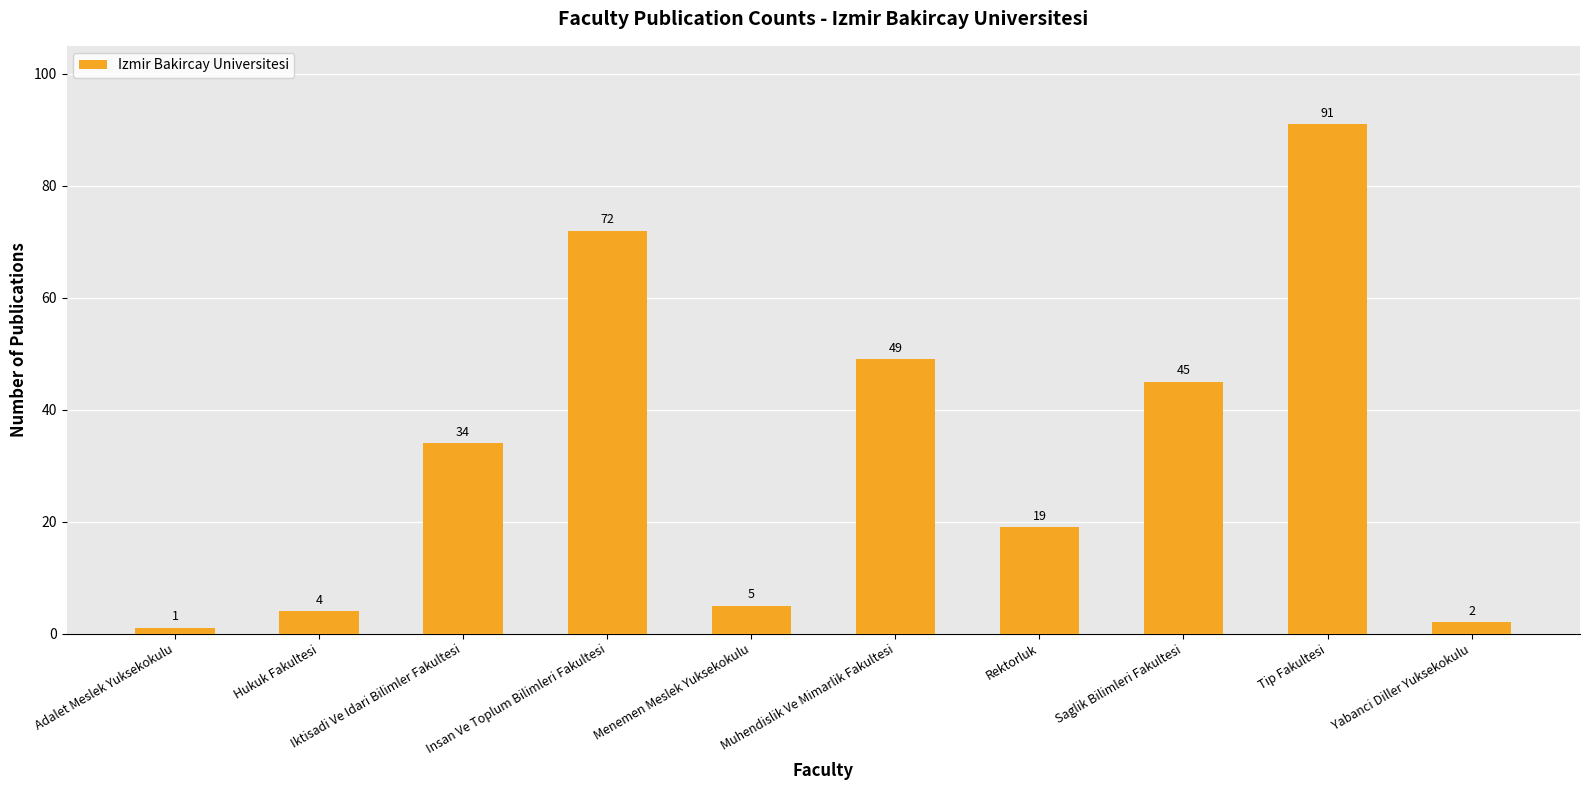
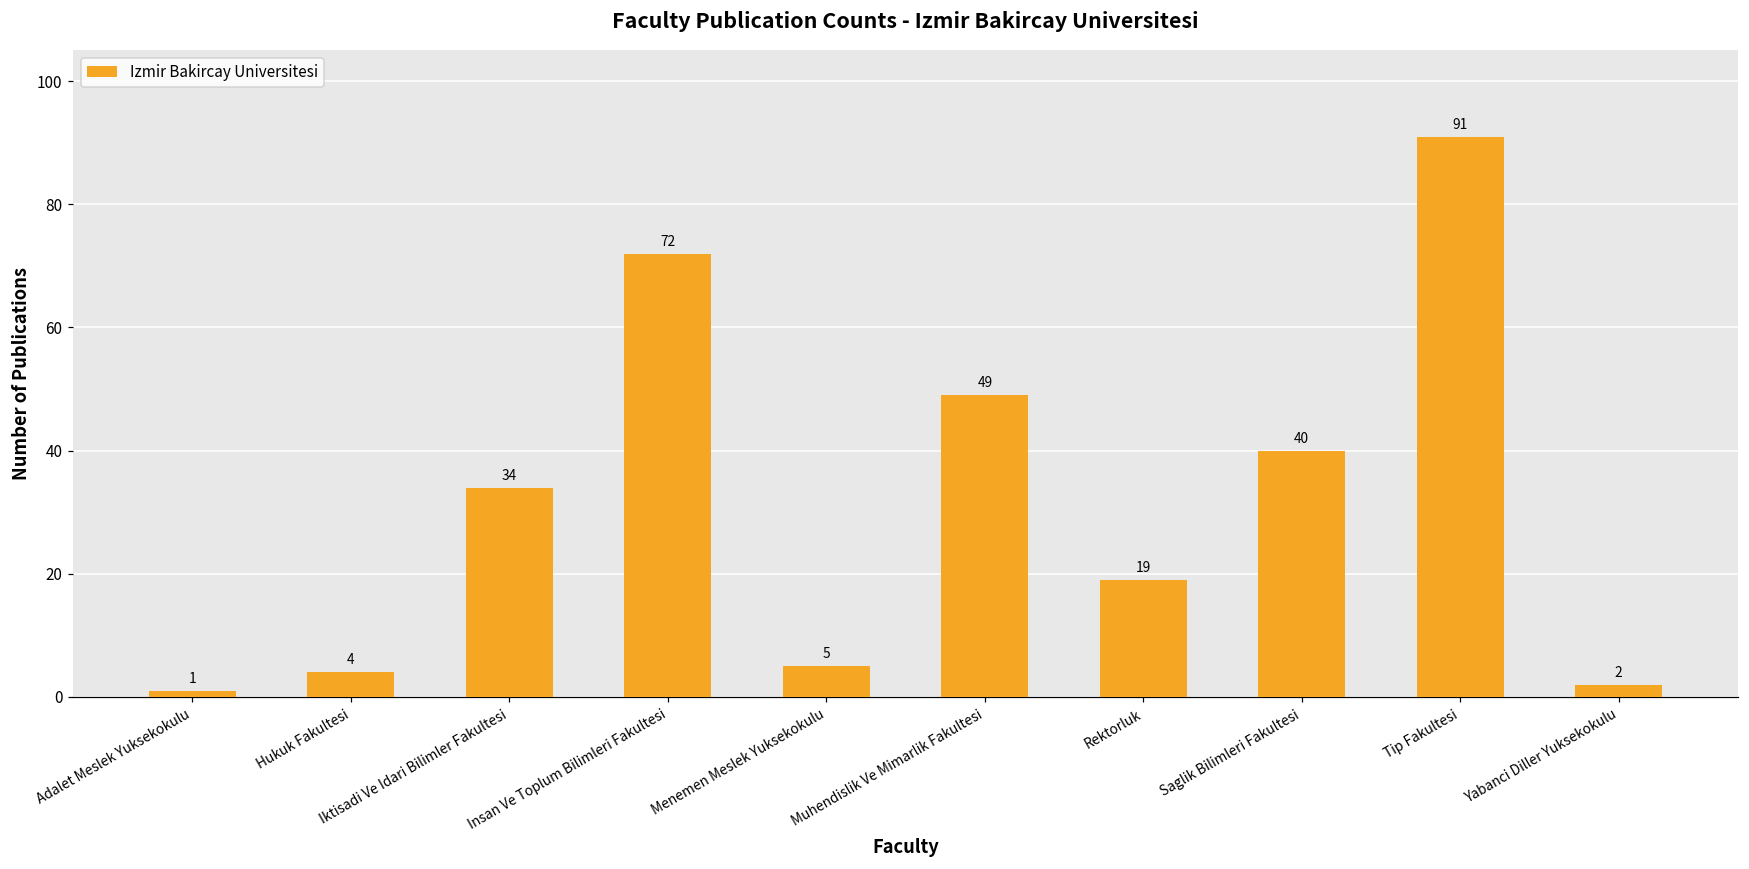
  {
    "Adalet Meslek Yuksekokulu": 1,
    "Hukuk Fakultesi": 4,
    "Iktisadi Ve Idari Bilimler Fakultesi": 34,
    "Insan Ve Toplum Bilimleri Fakultesi": 72,
    "Menemen Meslek Yuksekokulu": 5,
    "Muhendislik Ve Mimarlik Fakultesi": 49,
    "Rektorluk": 19,
-   "Saglik Bilimleri Fakultesi": 45,
+   "Saglik Bilimleri Fakultesi": 40,
    "Tip Fakultesi": 91,
    "Yabanci Diller Yuksekokulu": 2
  }
